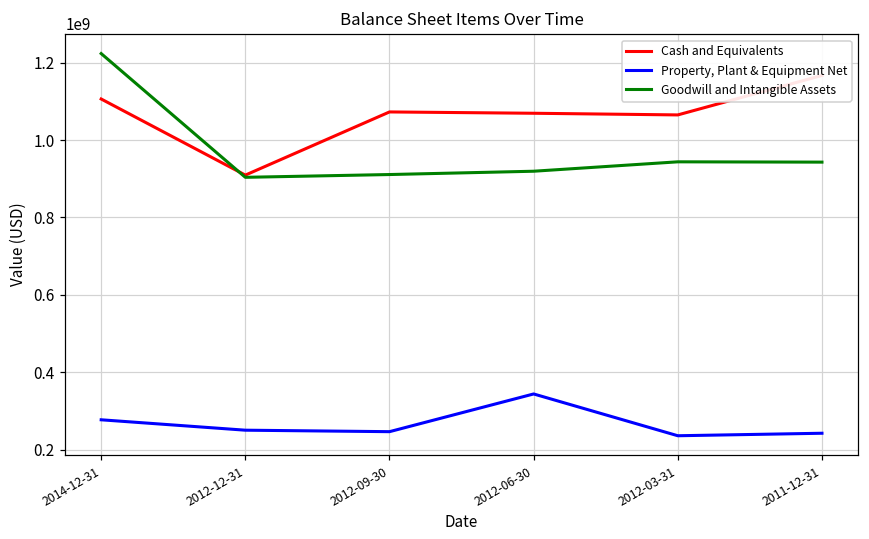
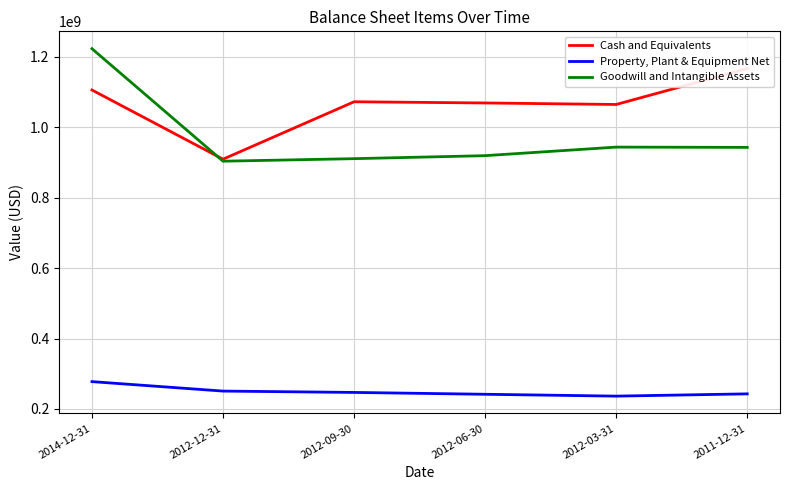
  {
    "Cash and Equivalents": {
      "2014-12-31": 1110000000,
      "2012-09-30": 1070000000,
      "2012-06-30": 1070000000,
      "2012-03-31": 1060000000
    },
    "Property, Plant & Equipment Net": {
      "2014-12-31": 280000000,
      "2012-12-31": 250000000,
      "2012-09-30": 250000000,
-     "2012-06-30": 340000000,
+     "2012-06-30": 240000000,
      "2012-03-31": 240000000,
      "2011-12-31": 240000000
    },
    "Goodwill and Intangible Assets": {
      "2014-12-31": 1220000000,
      "2012-09-30": 910000000,
      "2012-06-30": 920000000,
      "2012-03-31": 940000000,
      "2011-12-31": 940000000
    }
  }
